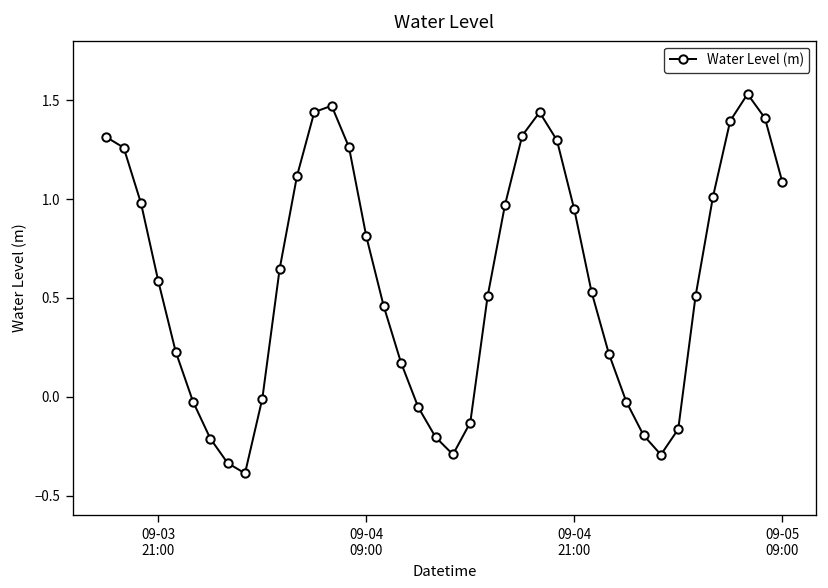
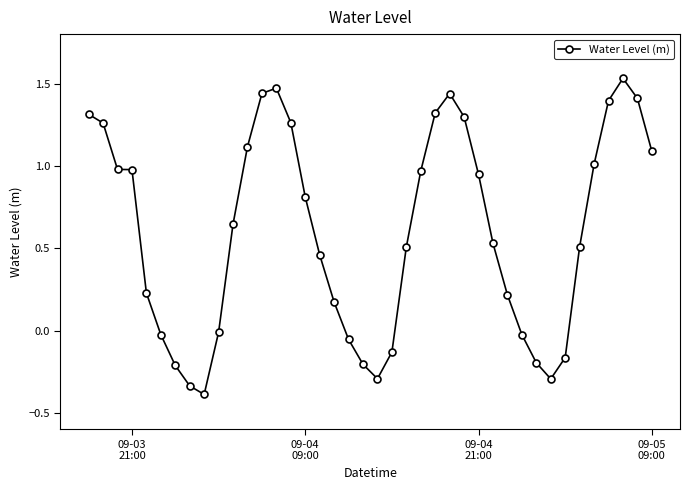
  {
-   "09-03 21:00": 0.58,
+   "09-03 21:00": 0.98,
    "09-04 09:00": 0.81,
    "09-04 21:00": 0.95,
    "09-05 09:00": 1.09
  }
